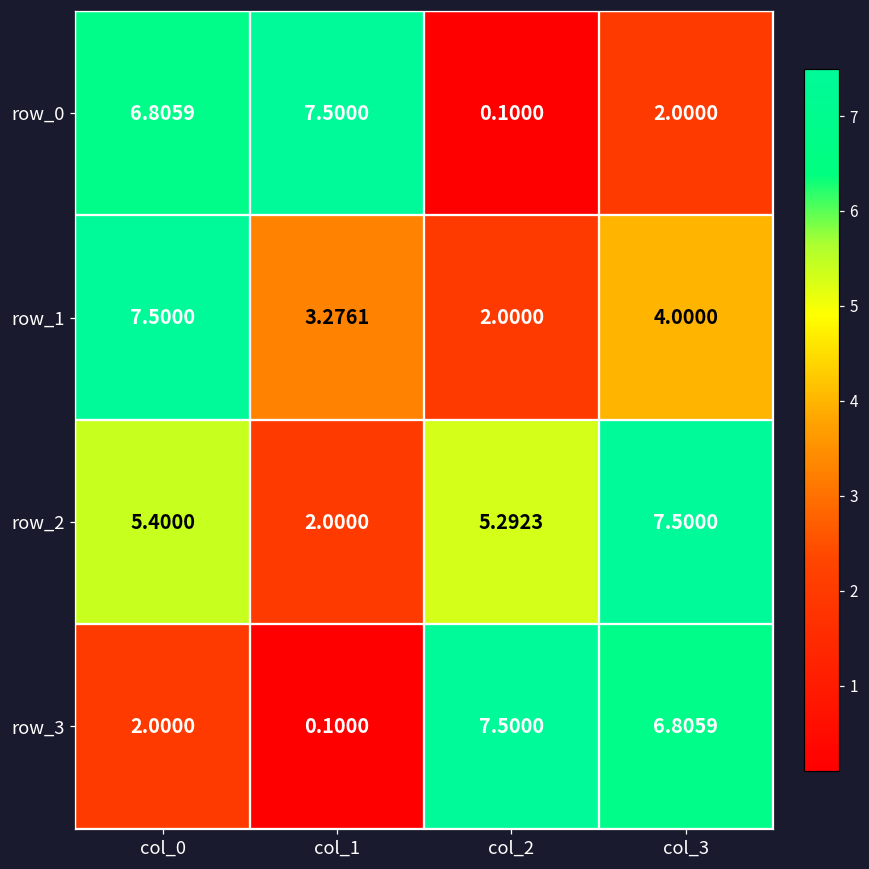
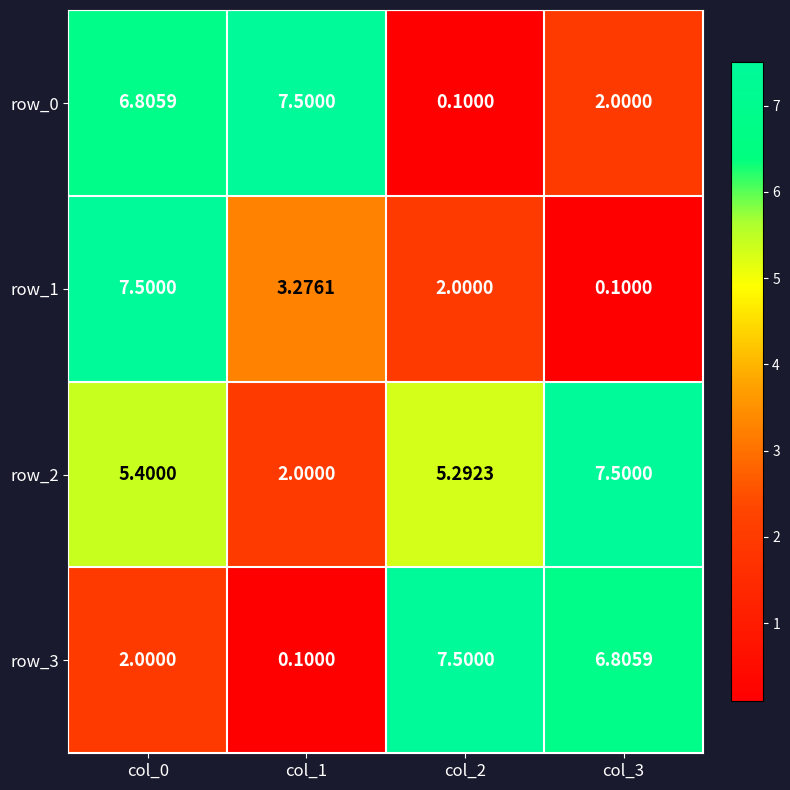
  {
    "row_0": {
      "col_0": 6.8059,
      "col_1": 7.5000,
      "col_2": 0.1000,
      "col_3": 2.0000
    },
    "row_1": {
      "col_0": 7.5000,
      "col_1": 3.2761,
      "col_2": 2.0000,
-     "col_3": 4.0000
+     "col_3": 0.1000
    },
    "row_2": {
      "col_0": 5.4000,
      "col_1": 2.0000,
      "col_2": 5.2923,
      "col_3": 7.5000
    },
    "row_3": {
      "col_0": 2.0000,
      "col_1": 0.1000,
      "col_2": 7.5000,
      "col_3": 6.8059
    }
  }
